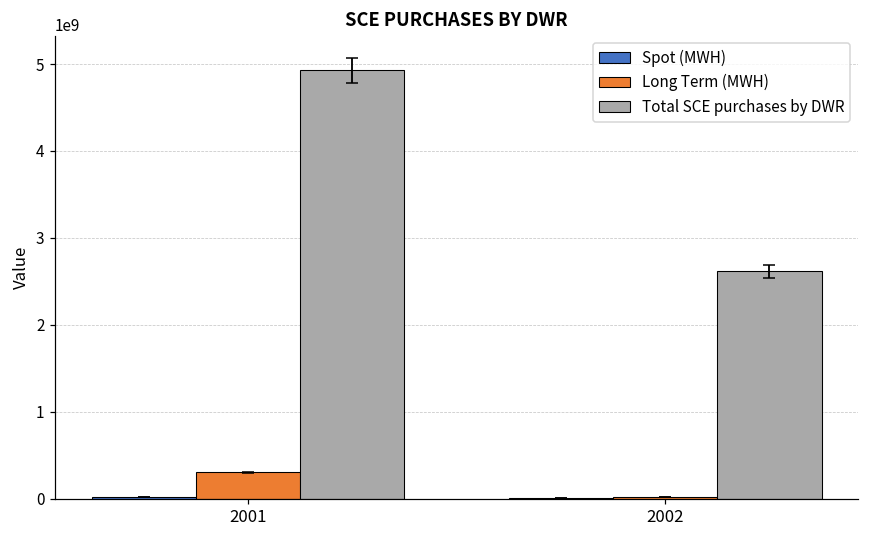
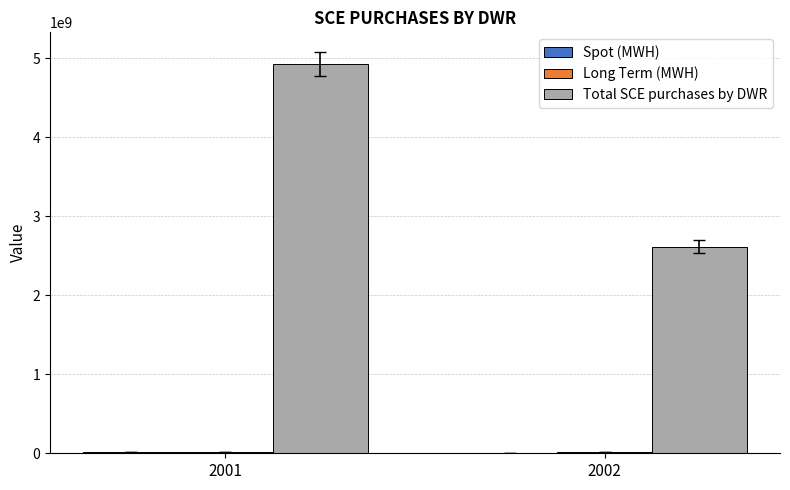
  {
    "Long Term (MWH)": {
-     "2001": 300000000,
+     "2001": 0,
      "2002": 0
    },
    "Total SCE purchases by DWR": {
      "2001": 4900000000,
      "2002": 2600000000
    }
  }
